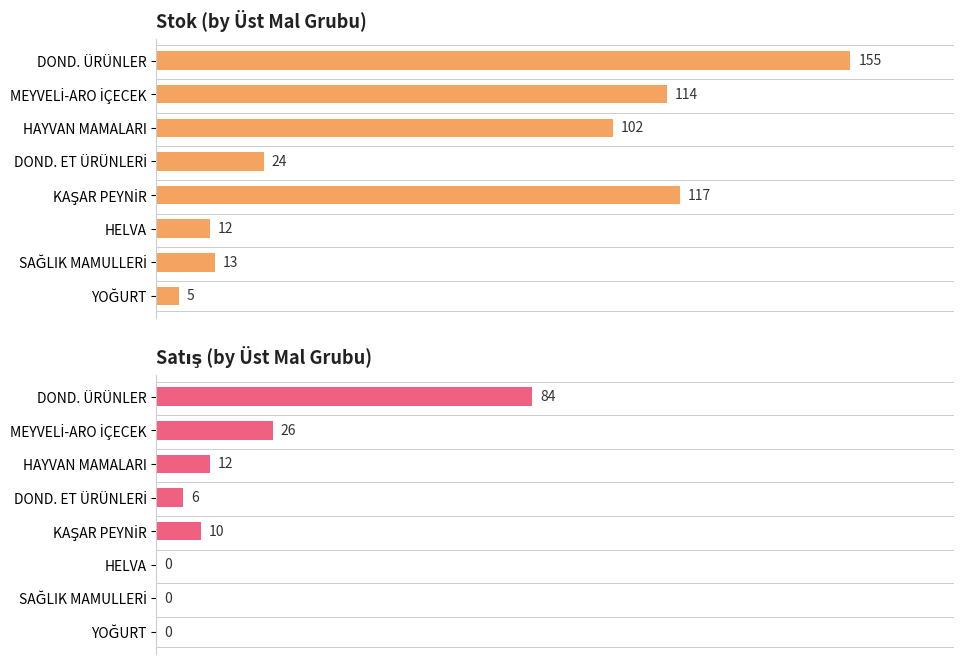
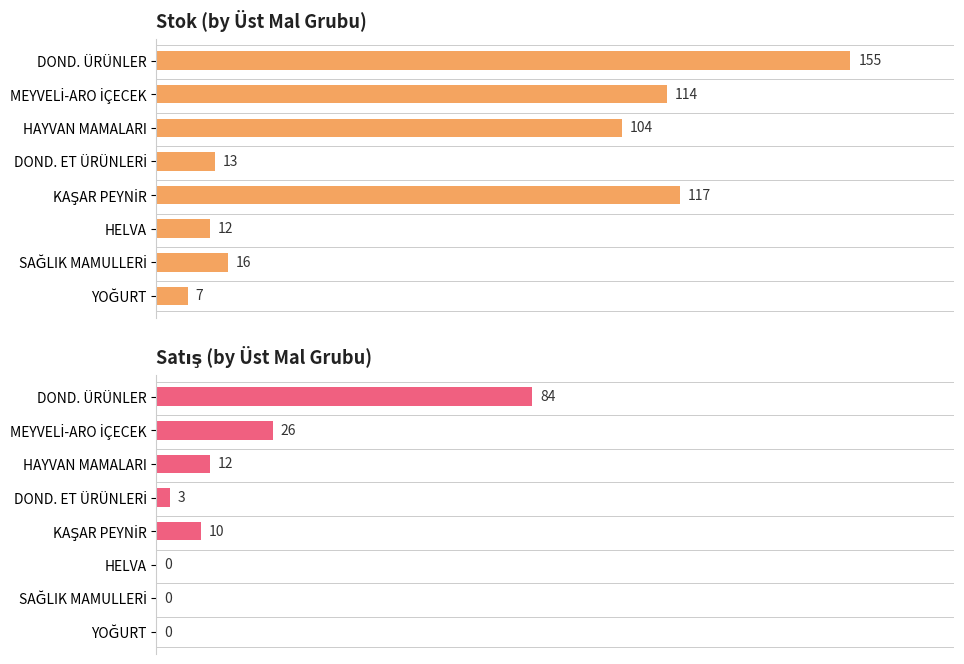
  {
    "Stok (by Üst Mal Grubu)": {
      "DOND. ÜRÜNLER": 155,
      "MEYVELİ-ARO İÇECEK": 114,
-     "HAYVAN MAMALARI": 102,
-     "DOND. ET ÜRÜNLERİ": 24,
+     "HAYVAN MAMALARI": 104,
+     "DOND. ET ÜRÜNLERİ": 13,
      "KAŞAR PEYNİR": 117,
      "HELVA": 12,
-     "SAĞLIK MAMULLERİ": 13,
-     "YOĞURT": 5
+     "SAĞLIK MAMULLERİ": 16,
+     "YOĞURT": 7
    },
    "Satış (by Üst Mal Grubu)": {
      "DOND. ÜRÜNLER": 84,
      "MEYVELİ-ARO İÇECEK": 26,
      "HAYVAN MAMALARI": 12,
-     "DOND. ET ÜRÜNLERİ": 6,
+     "DOND. ET ÜRÜNLERİ": 3,
      "KAŞAR PEYNİR": 10,
      "HELVA": 0,
      "SAĞLIK MAMULLERİ": 0,
      "YOĞURT": 0
    }
  }
